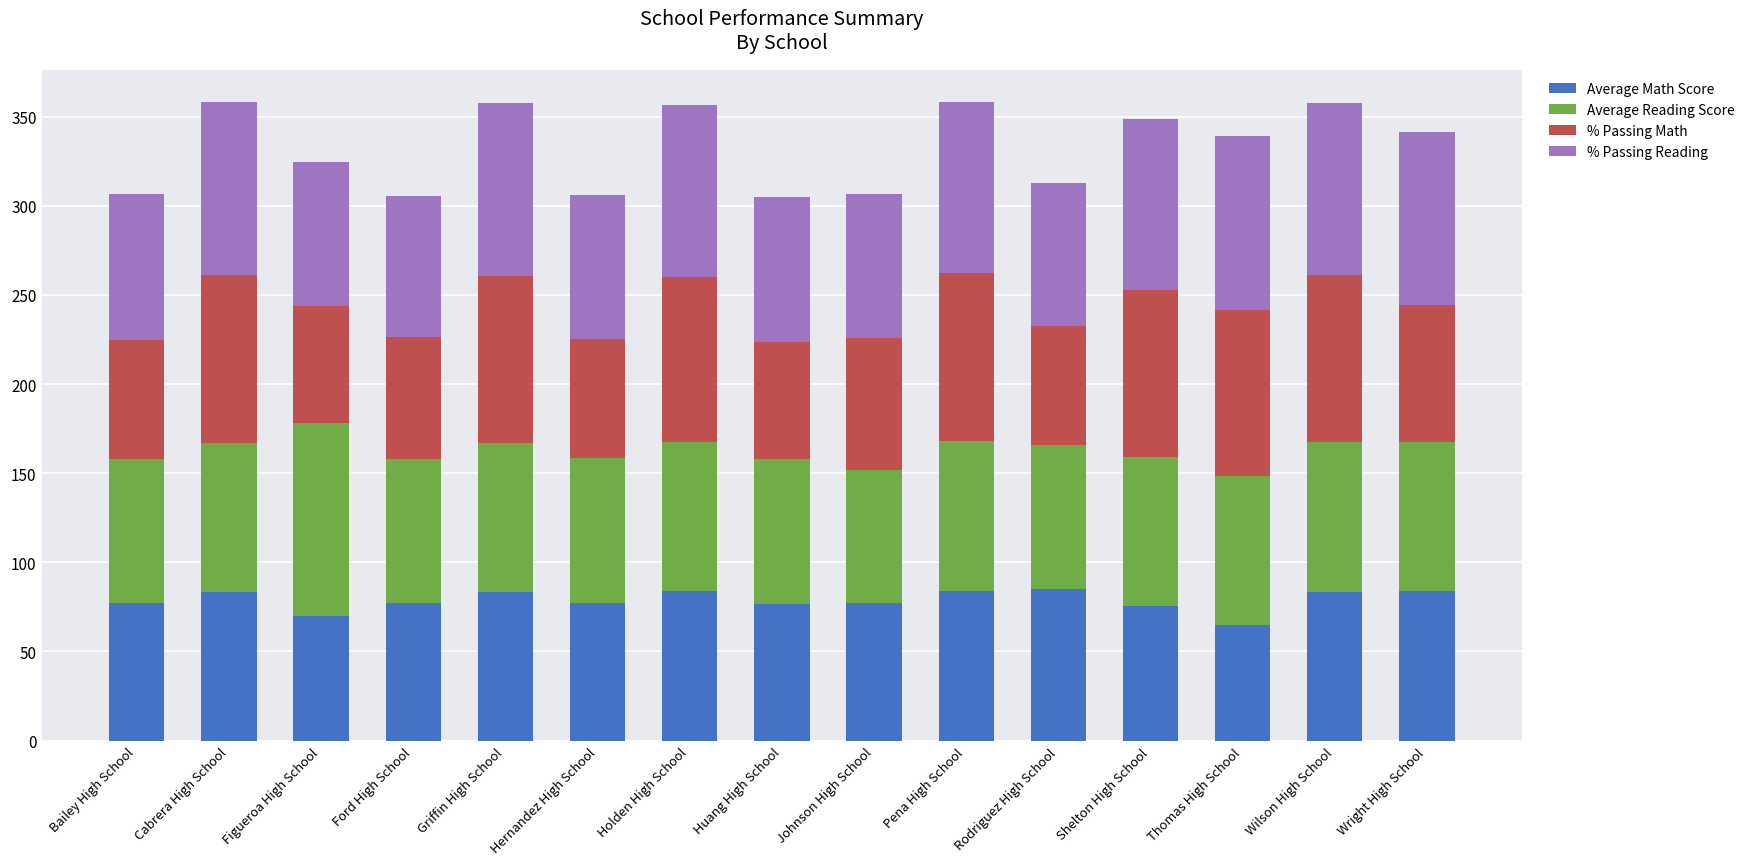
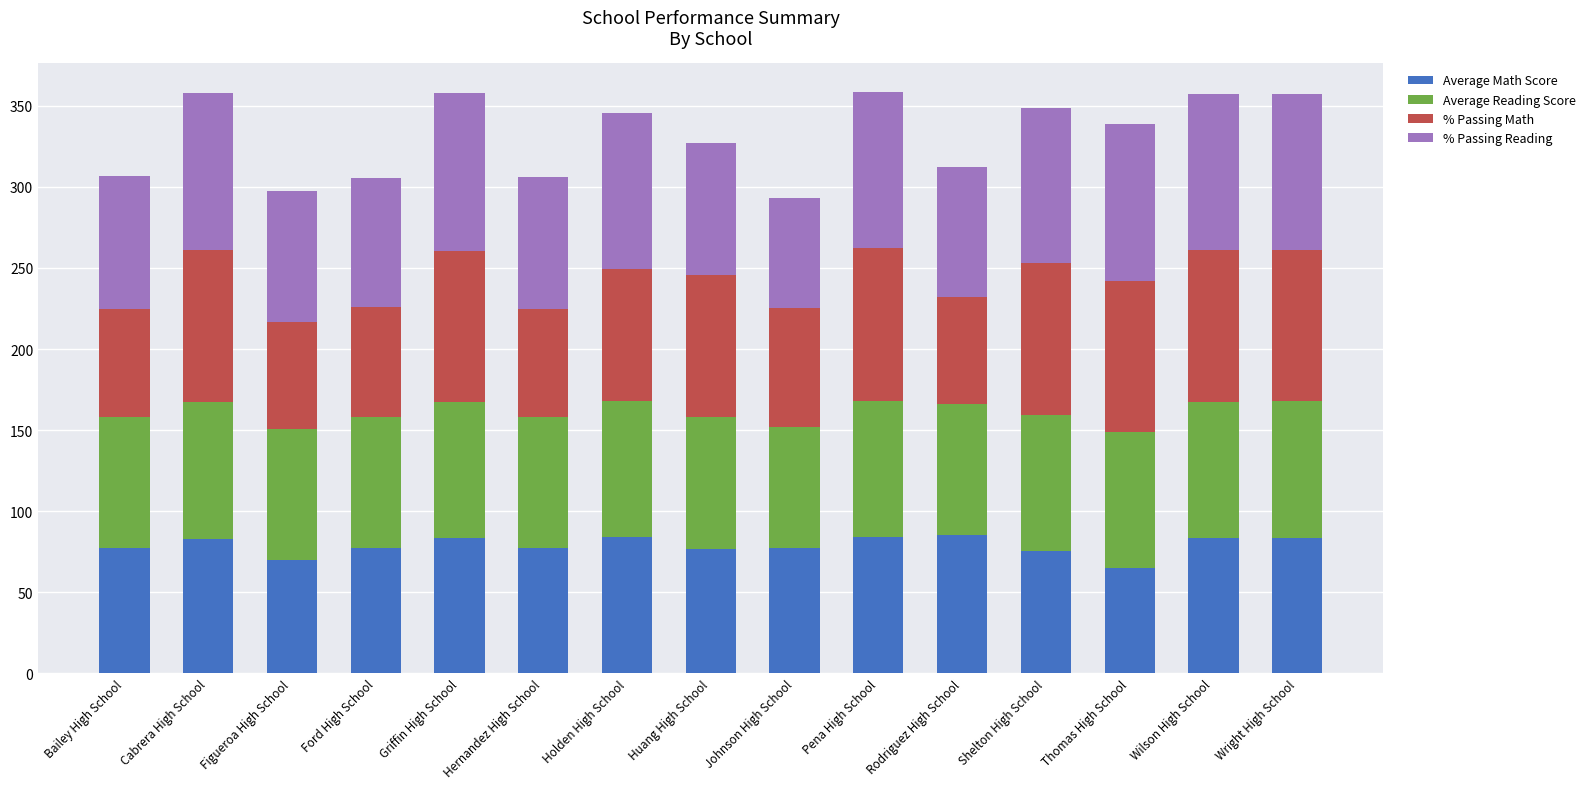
  {
    "Average Math Score": {
      "Bailey High School": 77,
      "Cabrera High School": 83,
      "Figueroa High School": 70,
      "Ford High School": 77,
      "Griffin High School": 83,
      "Hernandez High School": 77,
      "Holden High School": 84,
      "Huang High School": 77,
      "Johnson High School": 77,
      "Pena High School": 84,
      "Rodriguez High School": 85,
      "Shelton High School": 75,
      "Thomas High School": 65,
      "Wilson High School": 83,
      "Wright High School": 84
    },
    "Average Reading Score": {
      "Bailey High School": 81,
      "Cabrera High School": 84,
-     "Figueroa High School": 108,
+     "Figueroa High School": 81,
      "Ford High School": 81,
      "Griffin High School": 84,
      "Hernandez High School": 81,
      "Holden High School": 84,
      "Huang High School": 81,
      "Johnson High School": 75,
      "Pena High School": 84,
      "Rodriguez High School": 81,
      "Shelton High School": 84,
      "Thomas High School": 84,
      "Wilson High School": 84,
      "Wright High School": 84
    },
    "% Passing Math": {
      "Bailey High School": 67,
      "Cabrera High School": 94,
      "Figueroa High School": 66,
      "Ford High School": 68,
      "Griffin High School": 93,
      "Hernandez High School": 67,
-     "Holden High School": 93,
-     "Huang High School": 66,
+     "Holden High School": 82,
+     "Huang High School": 88,
      "Johnson High School": 74,
      "Pena High School": 95,
      "Rodriguez High School": 66,
      "Shelton High School": 94,
      "Thomas High School": 93,
      "Wilson High School": 94,
-     "Wright High School": 77
+     "Wright High School": 93
    },
    "% Passing Reading": {
      "Bailey High School": 82,
      "Cabrera High School": 97,
      "Figueroa High School": 81,
      "Ford High School": 79,
      "Griffin High School": 97,
      "Hernandez High School": 81,
      "Holden High School": 96,
      "Huang High School": 81,
-     "Johnson High School": 81,
+     "Johnson High School": 68,
      "Pena High School": 96,
      "Rodriguez High School": 80,
      "Shelton High School": 96,
      "Thomas High School": 97,
      "Wilson High School": 97,
      "Wright High School": 97
    }
  }
